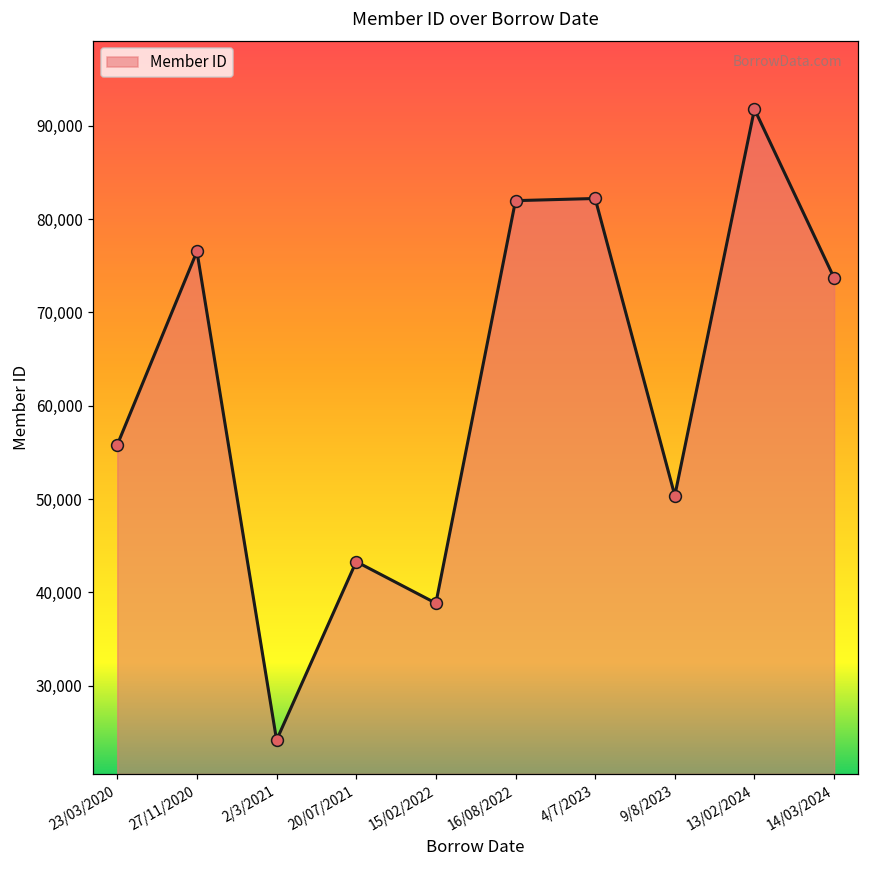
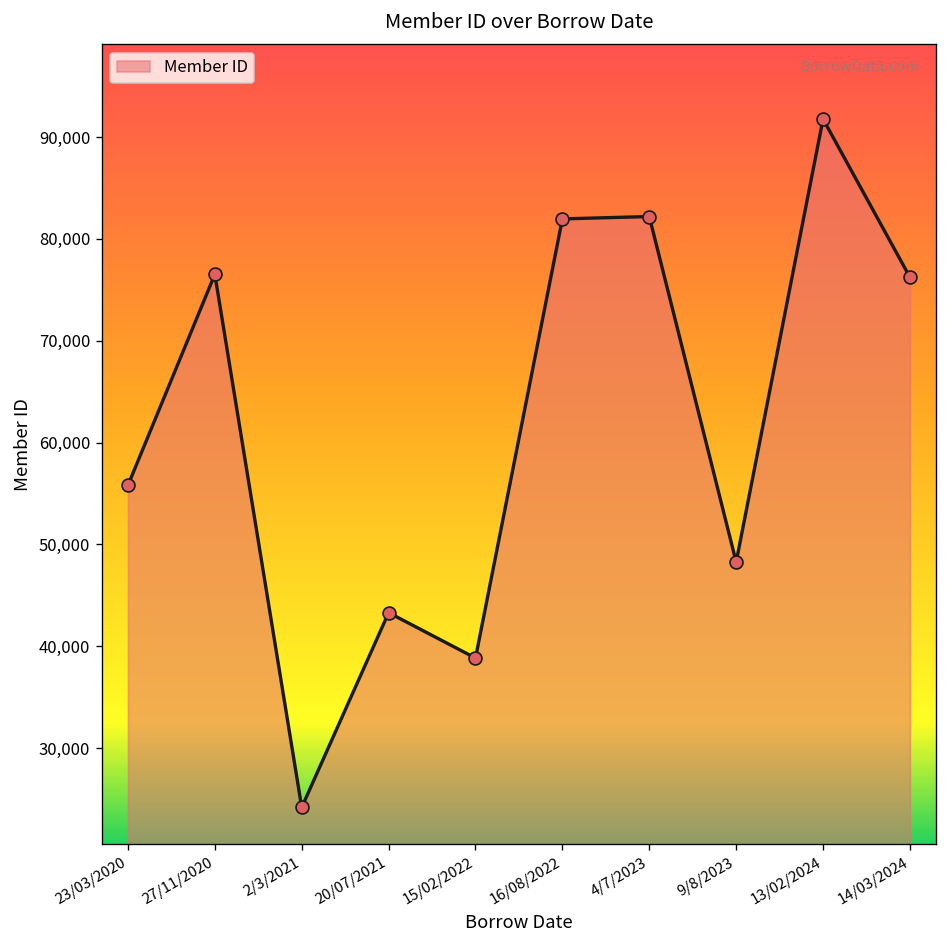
  {
    "23/03/2020": "56,000",
    "27/11/2020": "77,000",
    "2/3/2021": "24,000",
    "20/07/2021": "43,000",
    "15/02/2022": "39,000",
    "16/08/2022": "82,000",
    "4/7/2023": "82,000",
-   "9/8/2023": "50,000",
+   "9/8/2023": "48,000",
    "13/02/2024": "92,000",
-   "14/03/2024": "74,000"
+   "14/03/2024": "76,000"
  }
